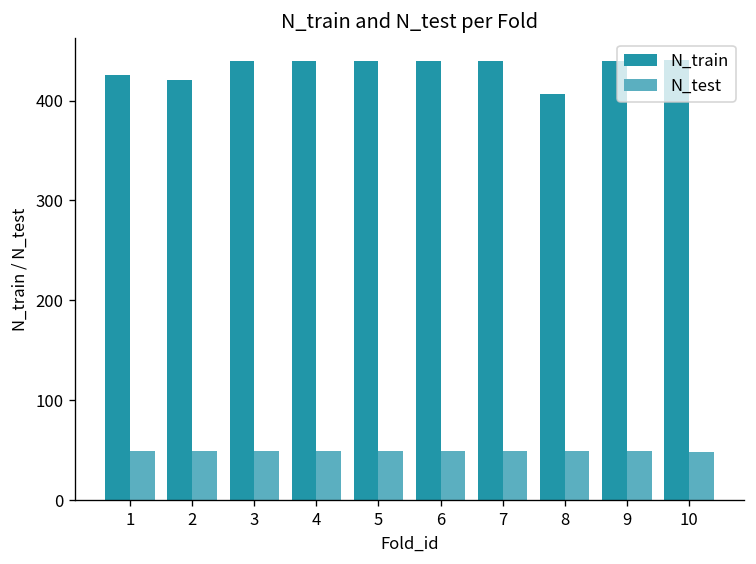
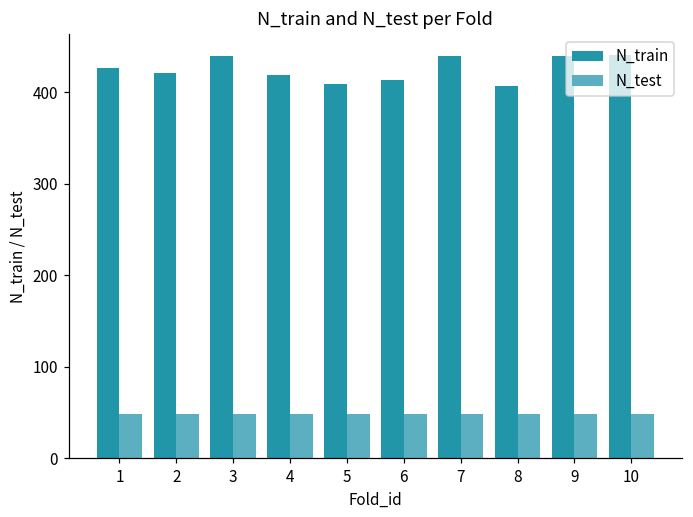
  {
    "N_train": {
      "1": 430,
      "2": 420,
      "3": 440,
-     "4": 440,
-     "5": 440,
-     "6": 440,
+     "4": 420,
+     "5": 410,
+     "6": 410,
      "7": 440,
      "8": 410,
      "9": 440
    },
    "N_test": {
      "1": 50,
      "2": 50,
      "3": 50,
      "4": 50,
      "5": 50,
      "6": 50,
      "7": 50,
      "8": 50,
      "9": 50,
      "10": 50
    }
  }
